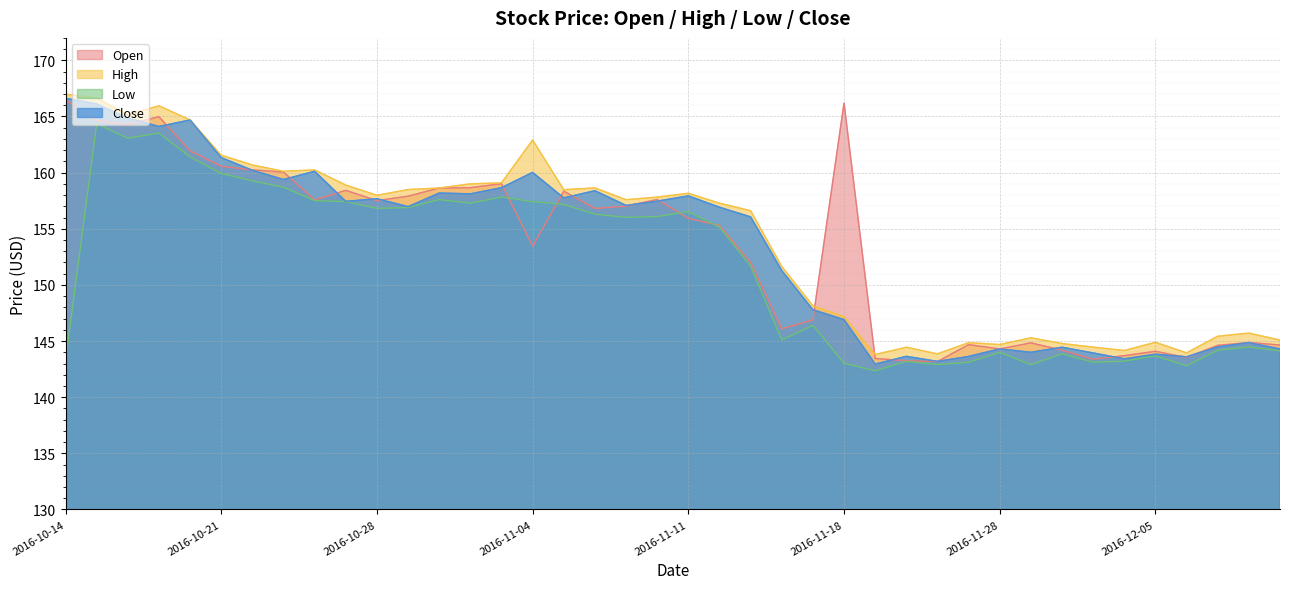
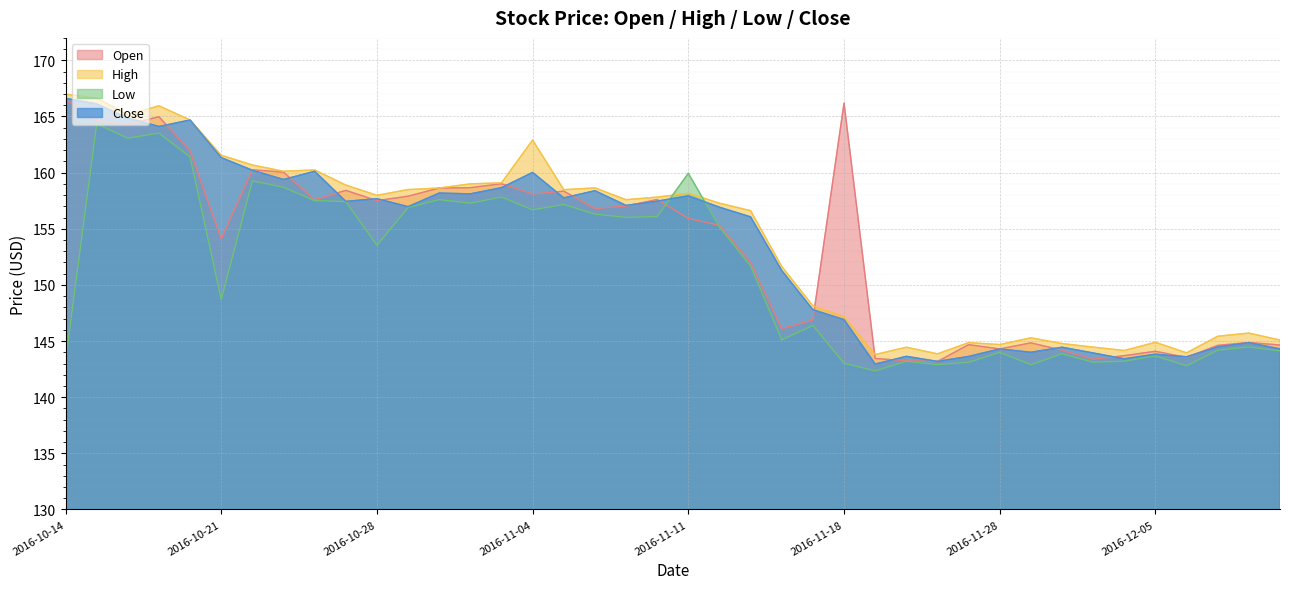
  {
    "Open": {
-     "2016-10-21": 160.6,
-     "2016-11-04": 153.4,
+     "2016-10-21": 154.1,
+     "2016-11-04": 158.1,
      "2016-11-11": 155.9,
      "2016-11-18": 166.2,
      "2016-12-05": 144.1
    },
    "High": {
      "2016-10-14": 167.0,
      "2016-10-28": 158.0,
      "2016-11-04": 162.9,
      "2016-11-11": 158.2,
      "2016-11-18": 147.2,
      "2016-11-28": 144.7,
      "2016-12-05": 144.9
    },
    "Low": {
      "2016-10-14": 143.3,
-     "2016-10-21": 159.9,
-     "2016-10-28": 156.8,
-     "2016-11-04": 157.4,
-     "2016-11-11": 156.5,
+     "2016-10-21": 148.7,
+     "2016-10-28": 153.5,
+     "2016-11-04": 156.7,
+     "2016-11-11": 159.9,
      "2016-11-18": 143.0,
      "2016-11-28": 144.0
    },
    "Close": {
      "2016-11-04": 160.0,
      "2016-11-11": 157.9,
      "2016-11-18": 146.9
    }
  }
